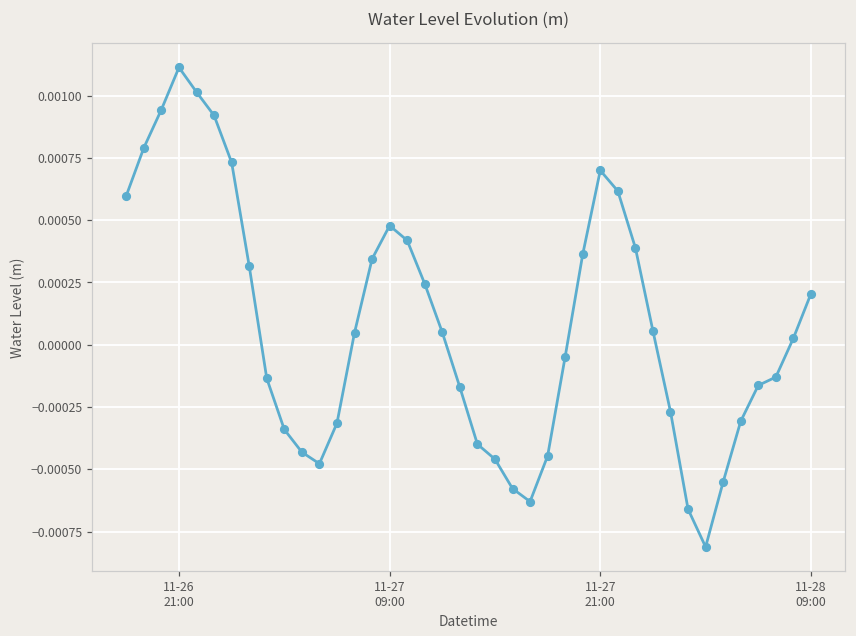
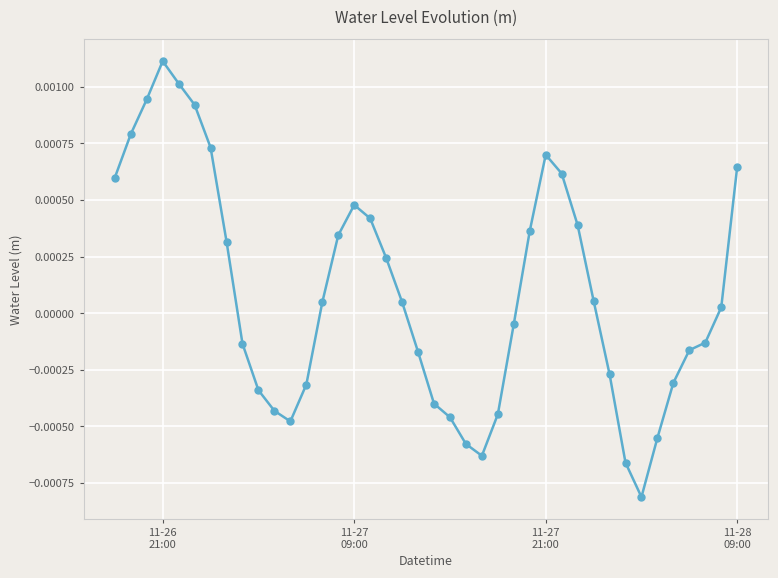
  {
    "11-26 21:00": 0.00111,
    "11-27 09:00": 0.00048,
    "11-27 21:00": 0.00070,
-   "11-28 09:00": 0.00020
+   "11-28 09:00": 0.00065
  }
